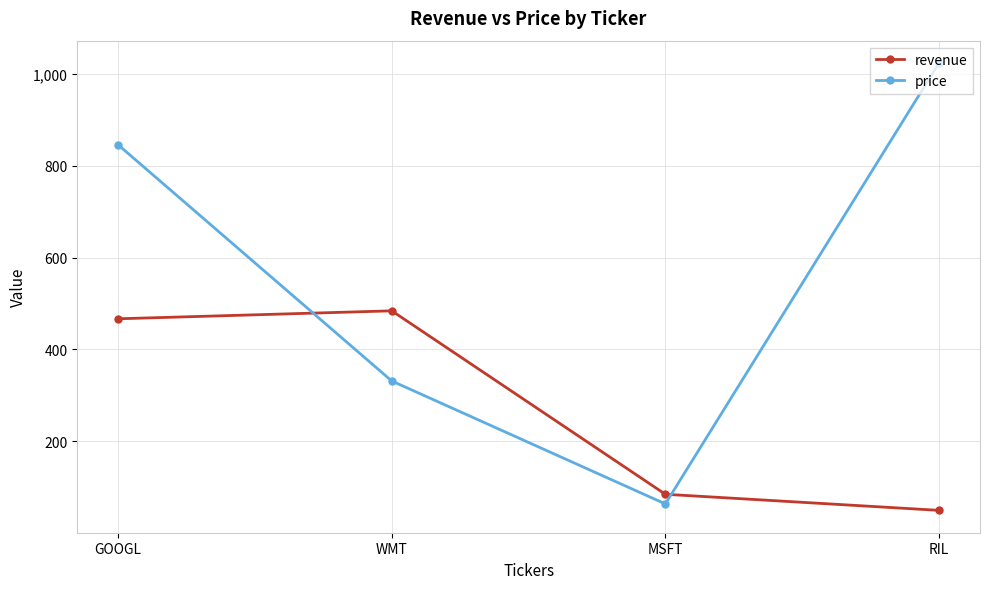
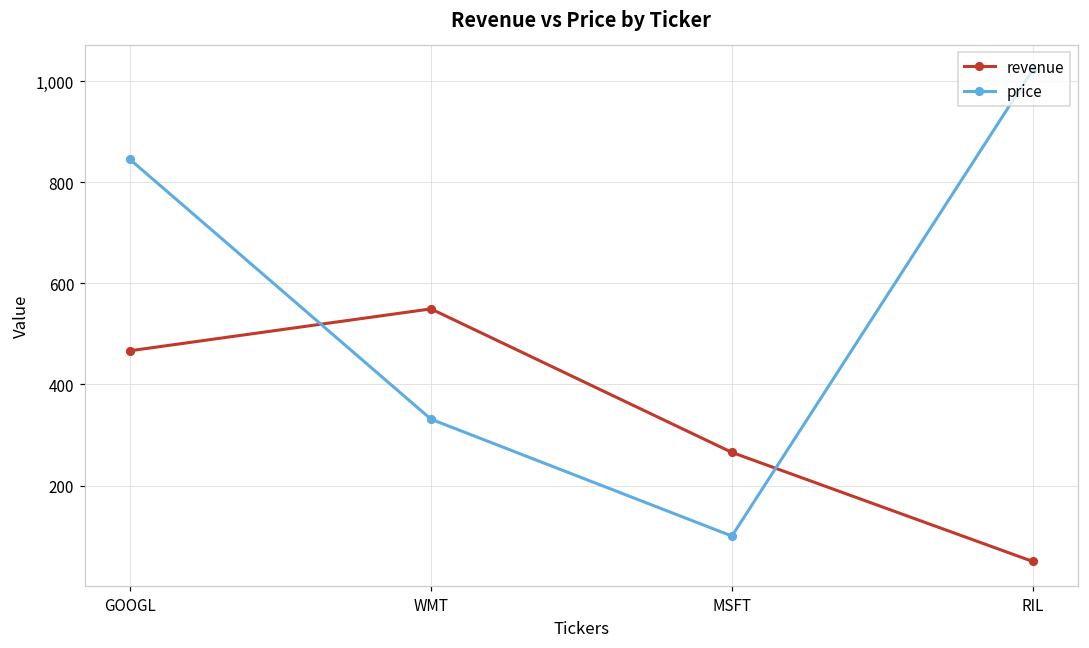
  {
    "revenue": {
      "GOOGL": 470,
-     "WMT": 480,
-     "MSFT": 90,
+     "WMT": 550,
+     "MSFT": 270,
      "RIL": 50
    },
    "price": {
      "GOOGL": 850,
      "WMT": 330,
-     "MSFT": 60
+     "MSFT": 100
    }
  }
